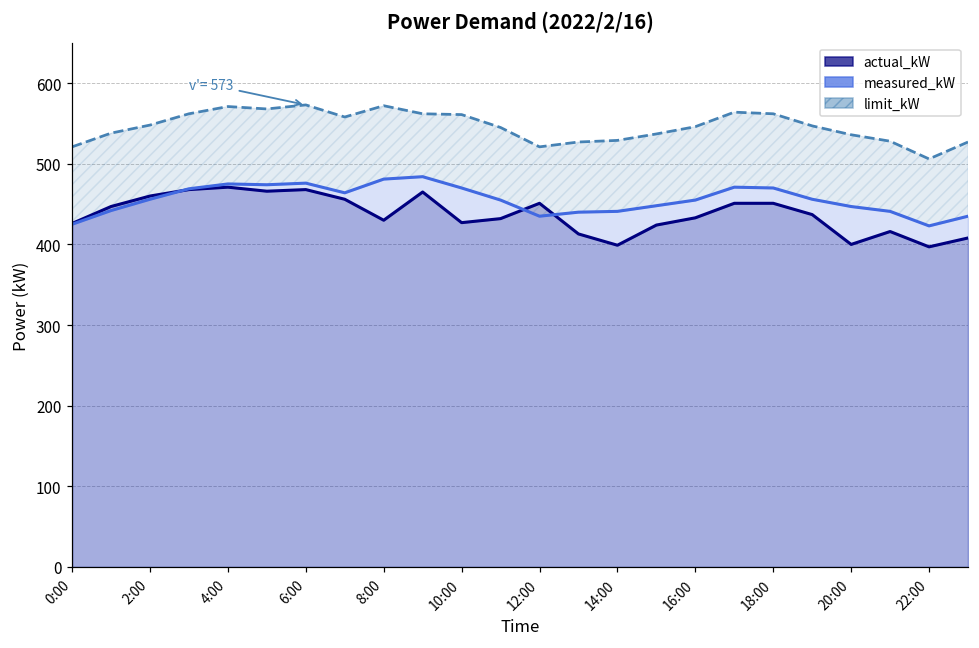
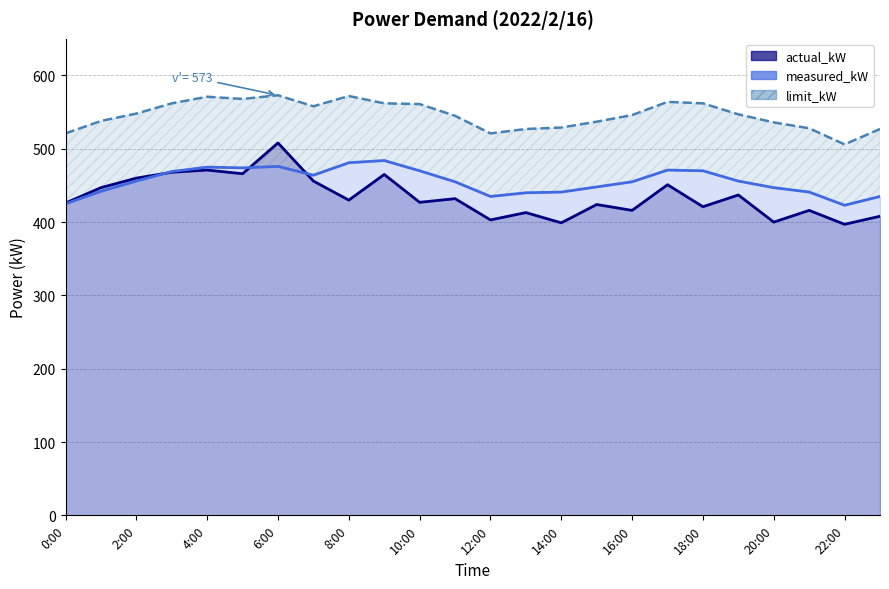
  {
    "actual_kW": {
      "2:00": 460,
      "4:00": 470,
-     "6:00": 470,
+     "6:00": 510,
      "8:00": 430,
      "10:00": 430,
-     "12:00": 450,
+     "12:00": 400,
      "14:00": 400,
-     "16:00": 430,
-     "18:00": 450,
+     "16:00": 420,
+     "18:00": 420,
      "20:00": 400,
      "22:00": 400
    }
  }
